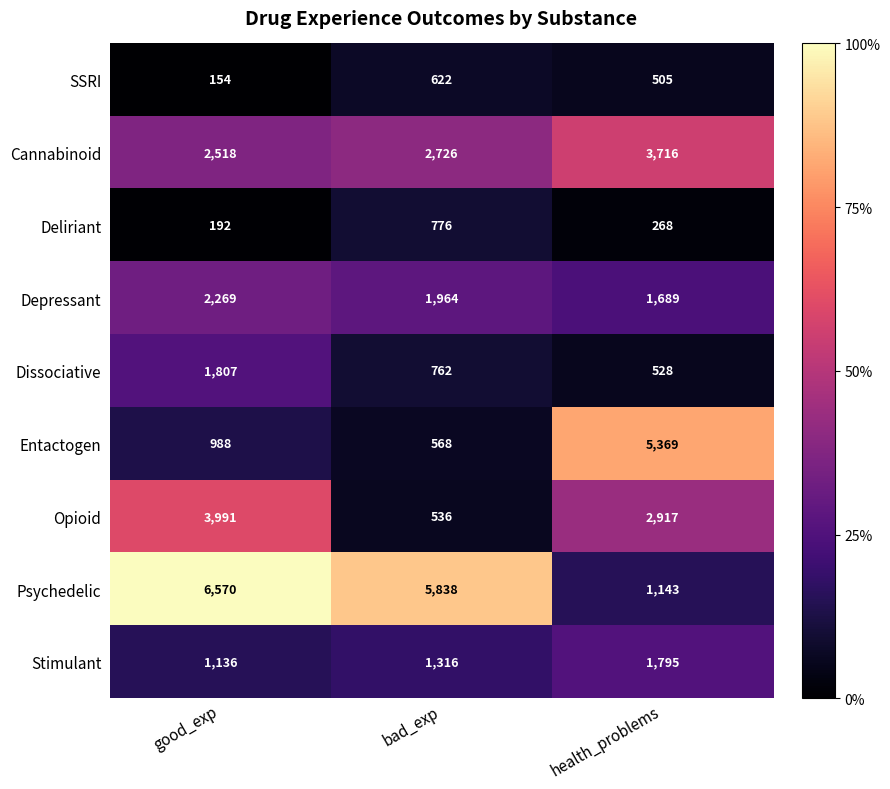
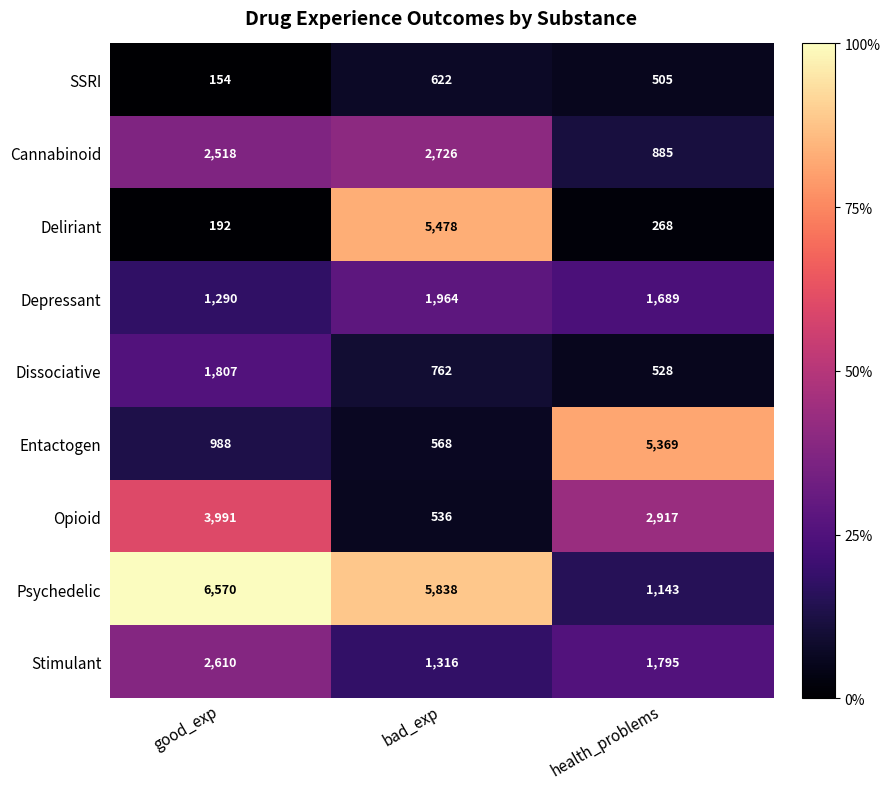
  {
    "SSRI": {
      "good_exp": "154",
      "bad_exp": "622",
      "health_problems": "505"
    },
    "Cannabinoid": {
      "good_exp": "2,518",
      "bad_exp": "2,726",
-     "health_problems": "3,716"
+     "health_problems": "885"
    },
    "Deliriant": {
      "good_exp": "192",
-     "bad_exp": "776",
+     "bad_exp": "5,478",
      "health_problems": "268"
    },
    "Depressant": {
-     "good_exp": "2,269",
+     "good_exp": "1,290",
      "bad_exp": "1,964",
      "health_problems": "1,689"
    },
    "Dissociative": {
      "good_exp": "1,807",
      "bad_exp": "762",
      "health_problems": "528"
    },
    "Entactogen": {
      "good_exp": "988",
      "bad_exp": "568",
      "health_problems": "5,369"
    },
    "Opioid": {
      "good_exp": "3,991",
      "bad_exp": "536",
      "health_problems": "2,917"
    },
    "Psychedelic": {
      "good_exp": "6,570",
      "bad_exp": "5,838",
      "health_problems": "1,143"
    },
    "Stimulant": {
-     "good_exp": "1,136",
+     "good_exp": "2,610",
      "bad_exp": "1,316",
      "health_problems": "1,795"
    }
  }
